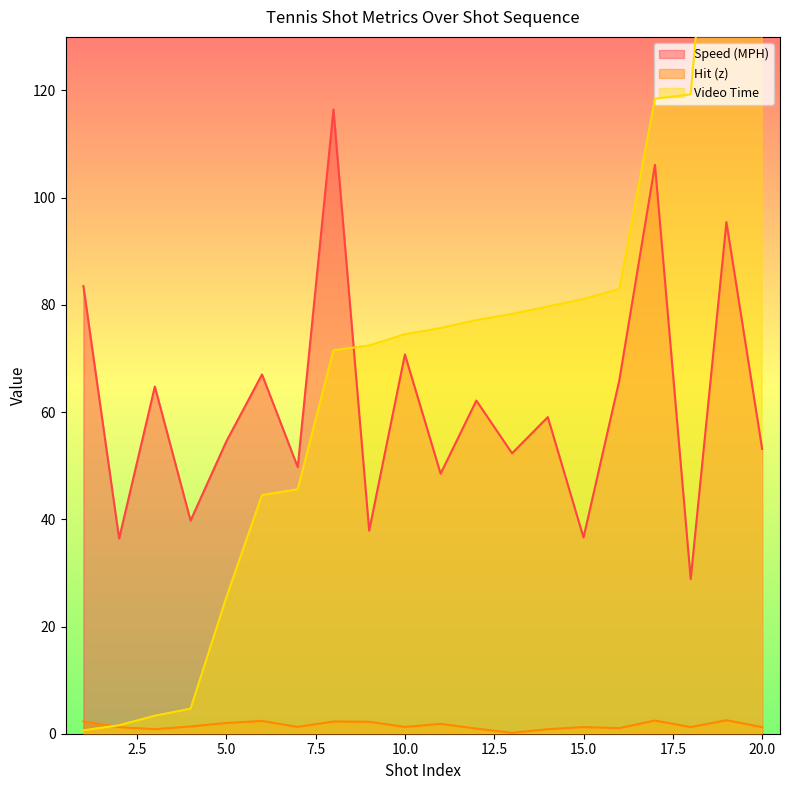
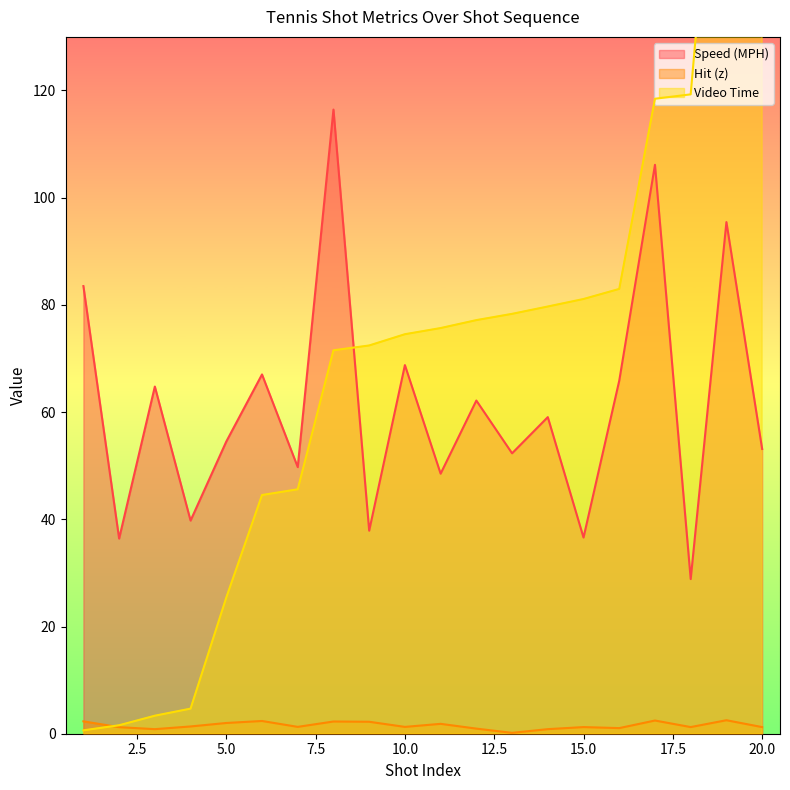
  {
    "Speed (MPH)": {
      "5.0": 55,
-     "10.0": 71,
+     "10.0": 69,
      "15.0": 37,
      "20.0": 53
    }
  }
